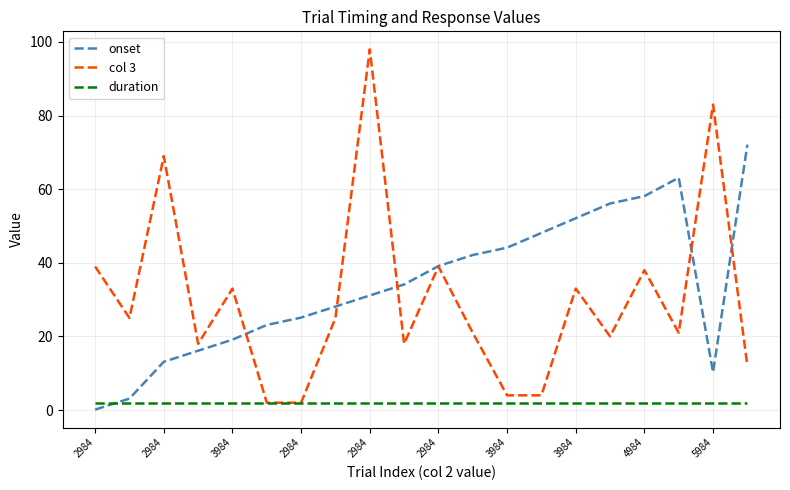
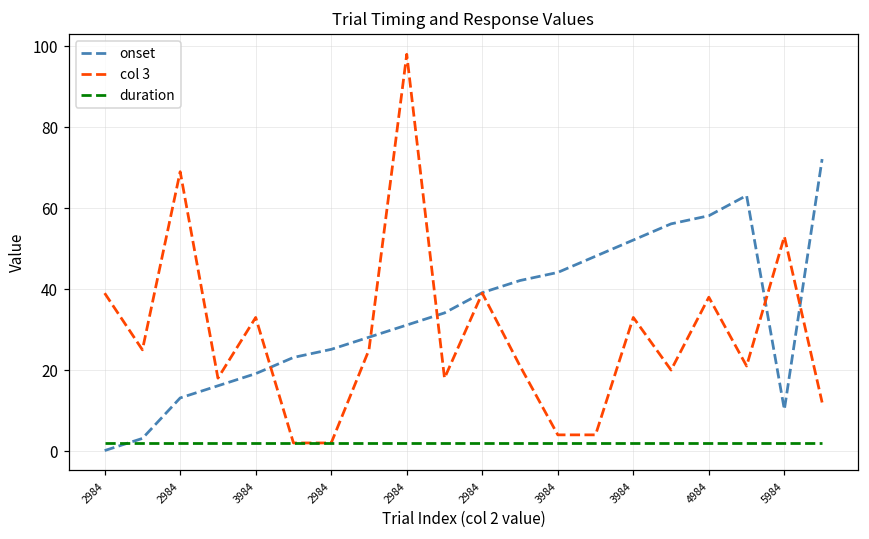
  {
    "onset": {
      "4984": 58,
      "5984": 10
    },
    "col 3": {
      "4984": 38,
-     "5984": 83
+     "5984": 53
    },
    "duration": {
      "4984": 2,
      "5984": 2
    }
  }
